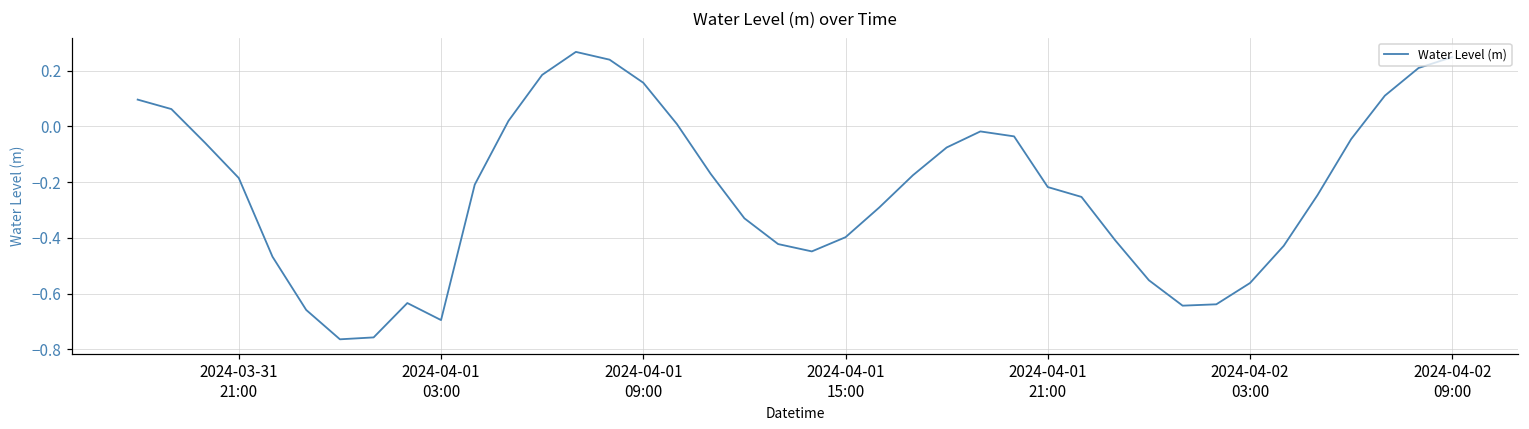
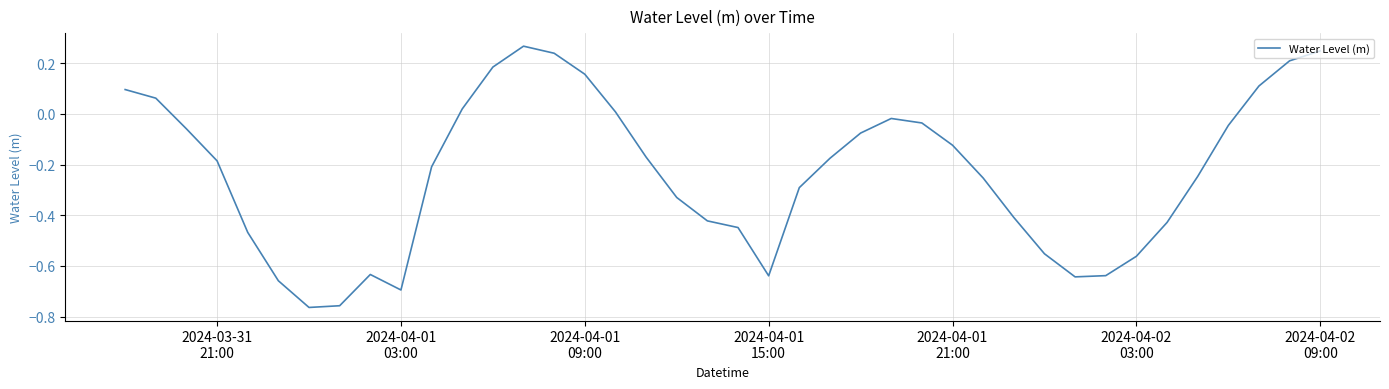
  {
    "2024-03-31 21:00": -0.19,
    "2024-04-01 03:00": -0.70,
    "2024-04-01 09:00": 0.16,
-   "2024-04-01 15:00": -0.40,
-   "2024-04-01 21:00": -0.22,
+   "2024-04-01 15:00": -0.64,
+   "2024-04-01 21:00": -0.12,
    "2024-04-02 03:00": -0.56
  }
